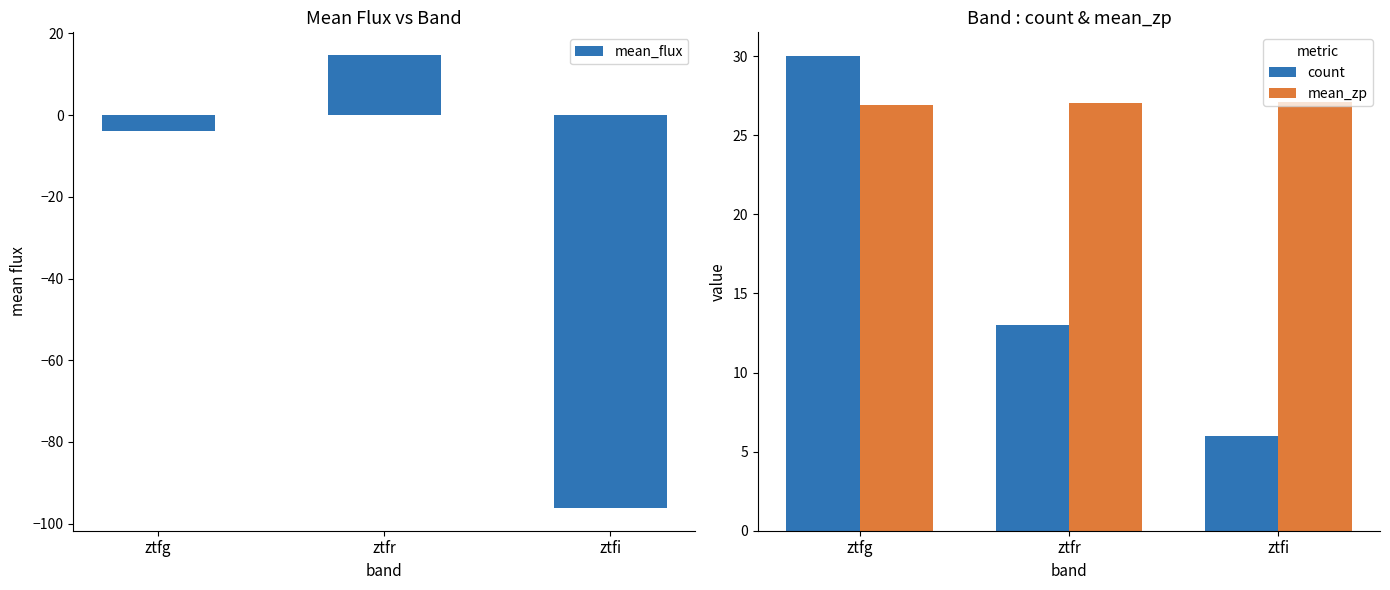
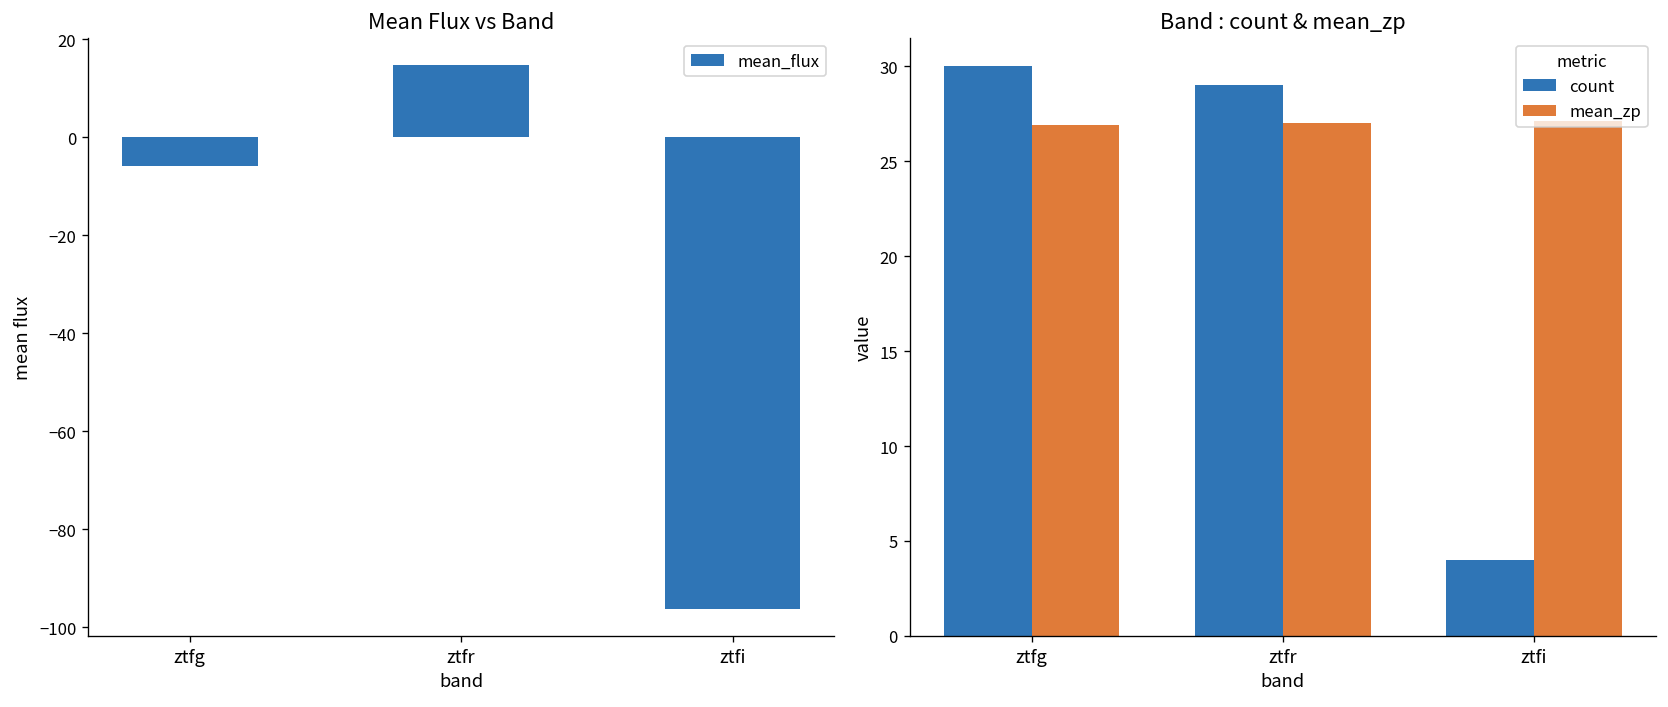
  {
    "Mean Flux vs Band": {
-     "ztfg": -4,
+     "ztfg": -6,
      "ztfr": 15,
      "ztfi": -96
    },
    "Band : count & mean_zp": {
      "count": {
        "ztfg": 30,
-       "ztfr": 13,
-       "ztfi": 6
+       "ztfr": 29,
+       "ztfi": 4
      },
      "mean_zp": {
        "ztfg": 27,
        "ztfr": 27
      }
    }
  }
